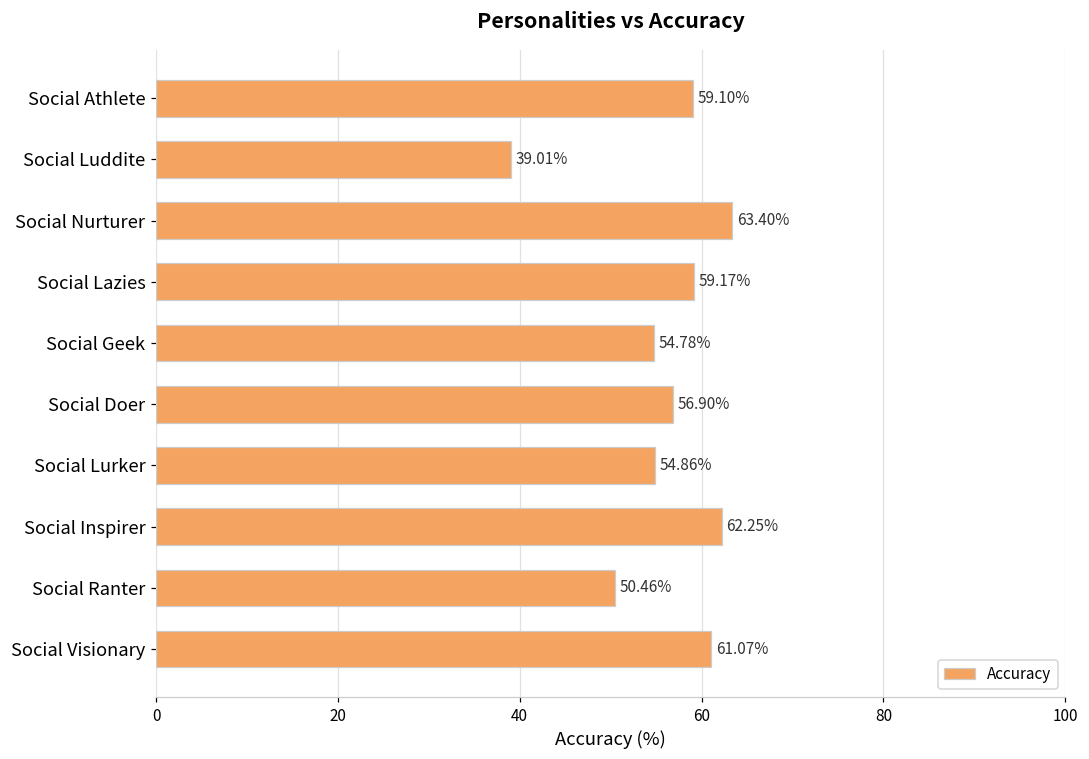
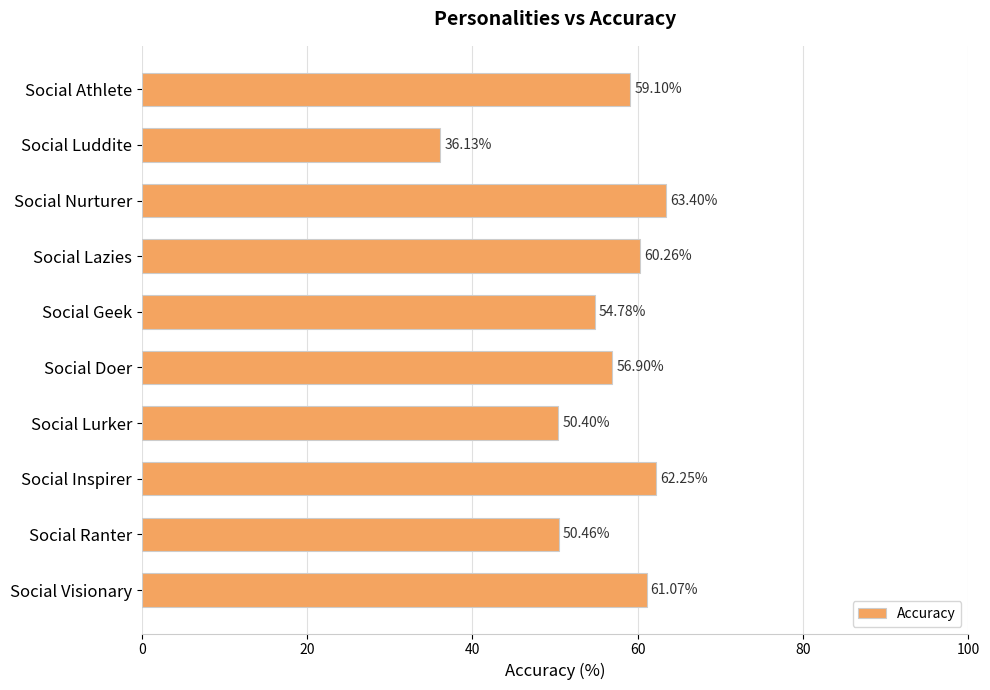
  {
    "Social Athlete": "59.10%",
-   "Social Luddite": "39.01%",
+   "Social Luddite": "36.13%",
    "Social Nurturer": "63.40%",
-   "Social Lazies": "59.17%",
+   "Social Lazies": "60.26%",
    "Social Geek": "54.78%",
    "Social Doer": "56.90%",
-   "Social Lurker": "54.86%",
+   "Social Lurker": "50.40%",
    "Social Inspirer": "62.25%",
    "Social Ranter": "50.46%",
    "Social Visionary": "61.07%"
  }
